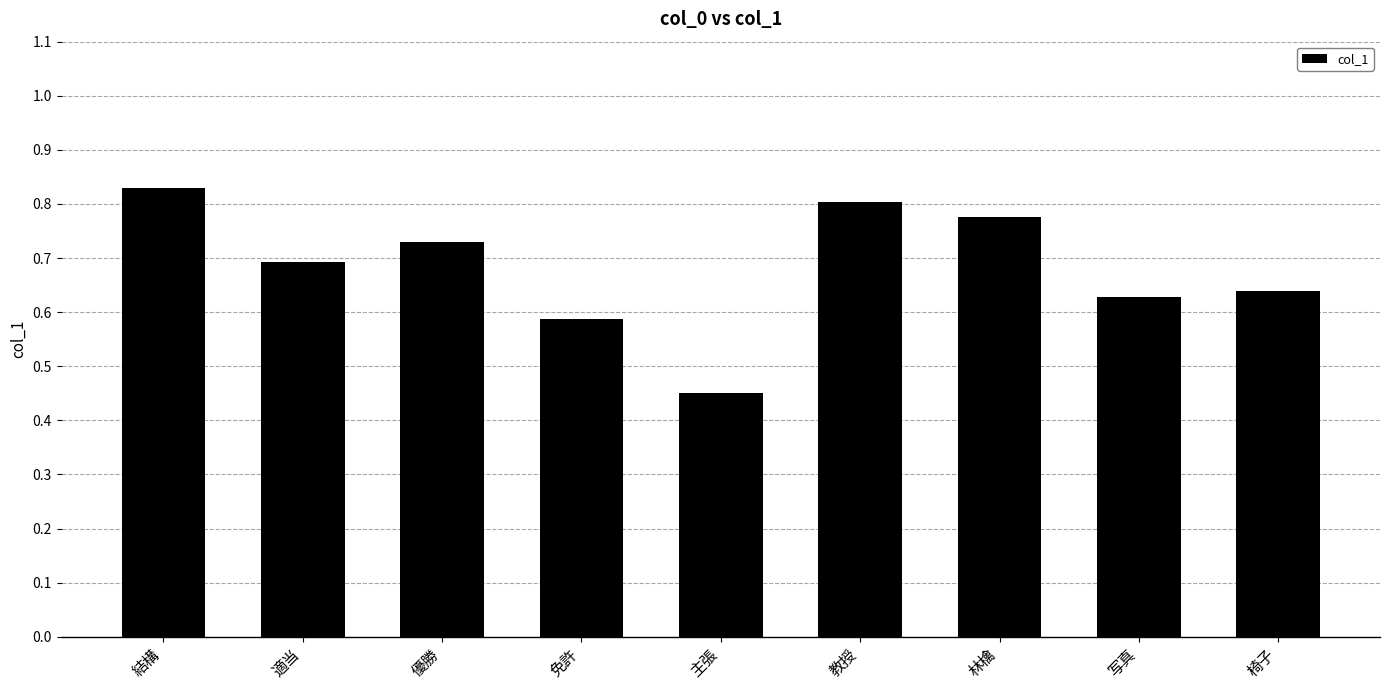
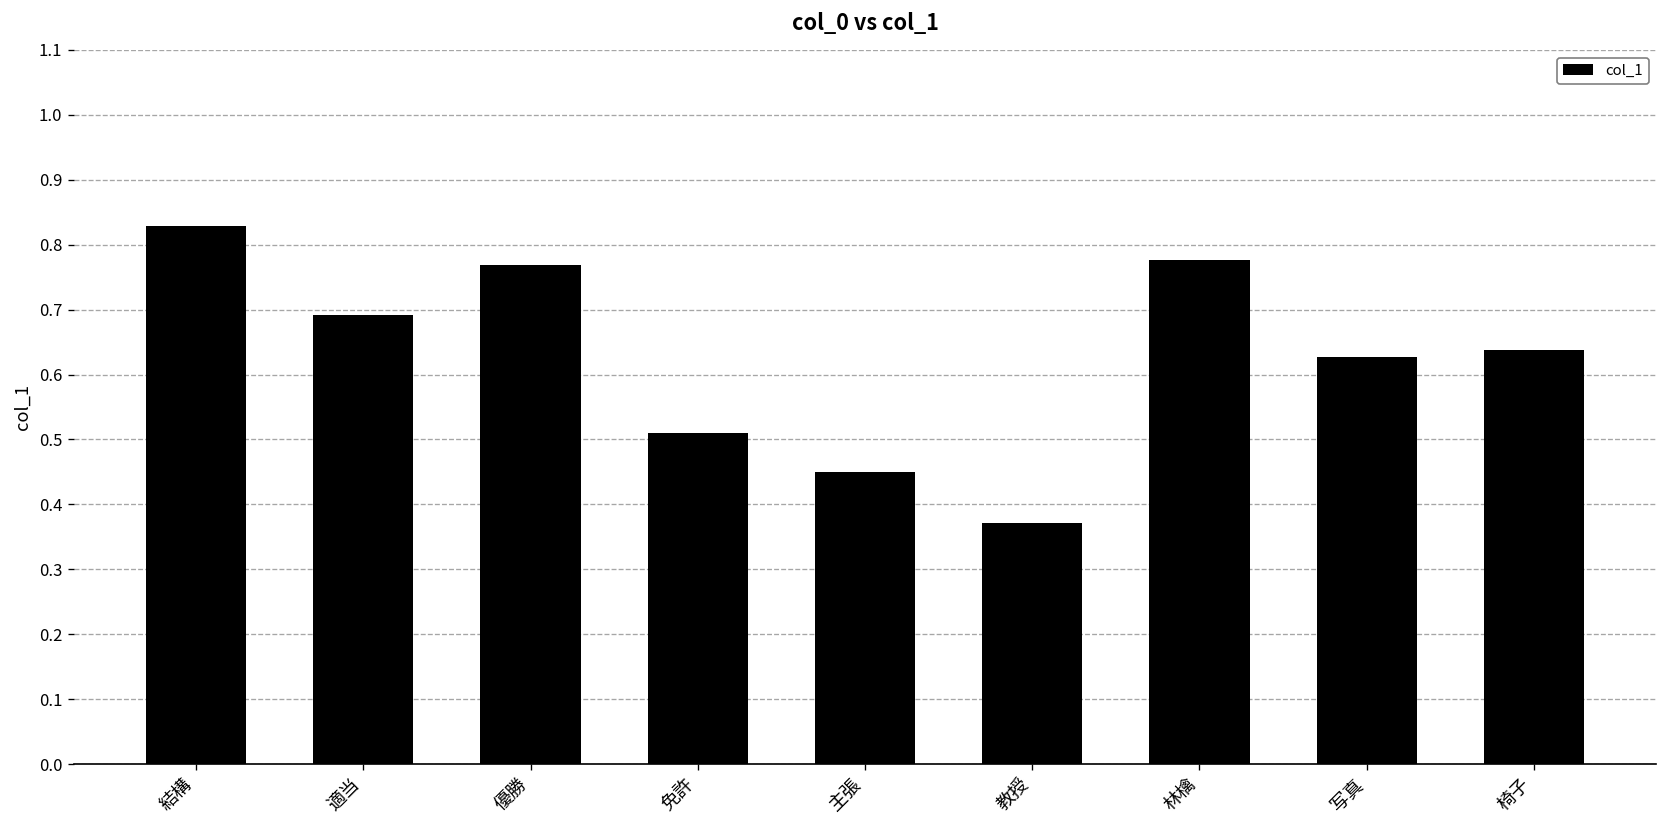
  {
    "結構": 0.83,
    "適当": 0.69,
-   "優勝": 0.73,
-   "免許": 0.59,
+   "優勝": 0.77,
+   "免許": 0.51,
    "主張": 0.45,
-   "教授": 0.80,
+   "教授": 0.37,
    "林檎": 0.78,
    "写真": 0.63,
    "椅子": 0.64
  }
